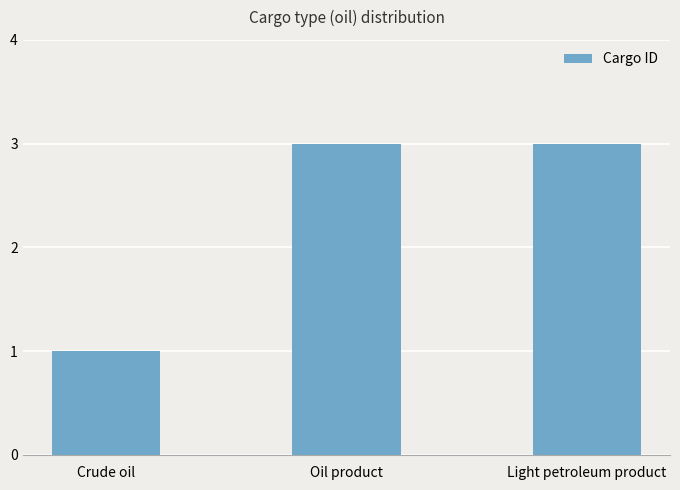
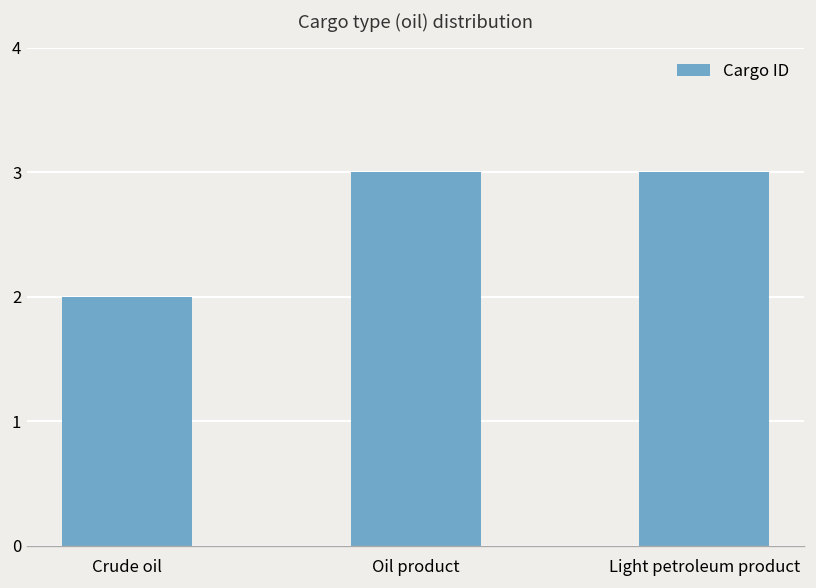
  {
-   "Crude oil": 1,
+   "Crude oil": 2,
    "Oil product": 3,
    "Light petroleum product": 3
  }
